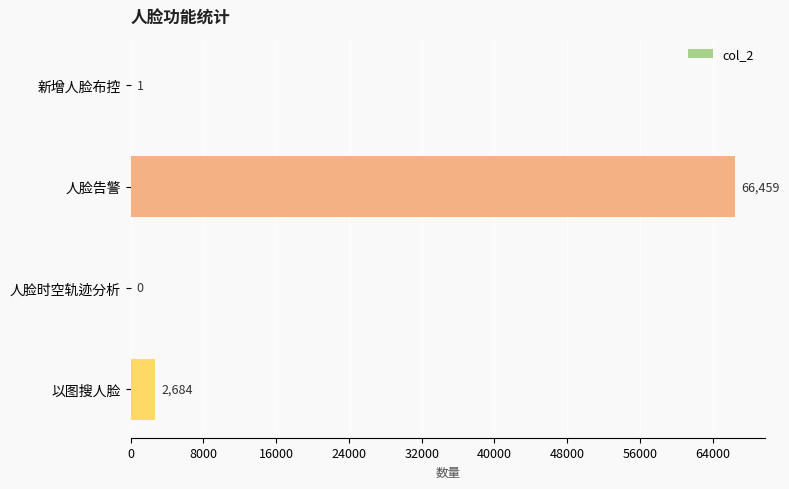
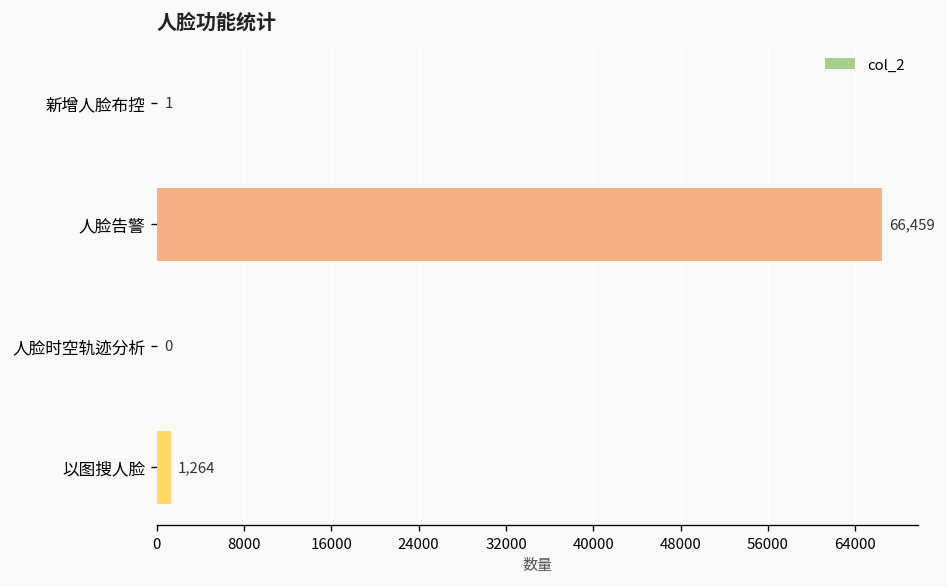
  {
    "新增人脸布控": "1",
    "人脸告警": "66,459",
    "人脸时空轨迹分析": "0",
-   "以图搜人脸": "2,684"
+   "以图搜人脸": "1,264"
  }
